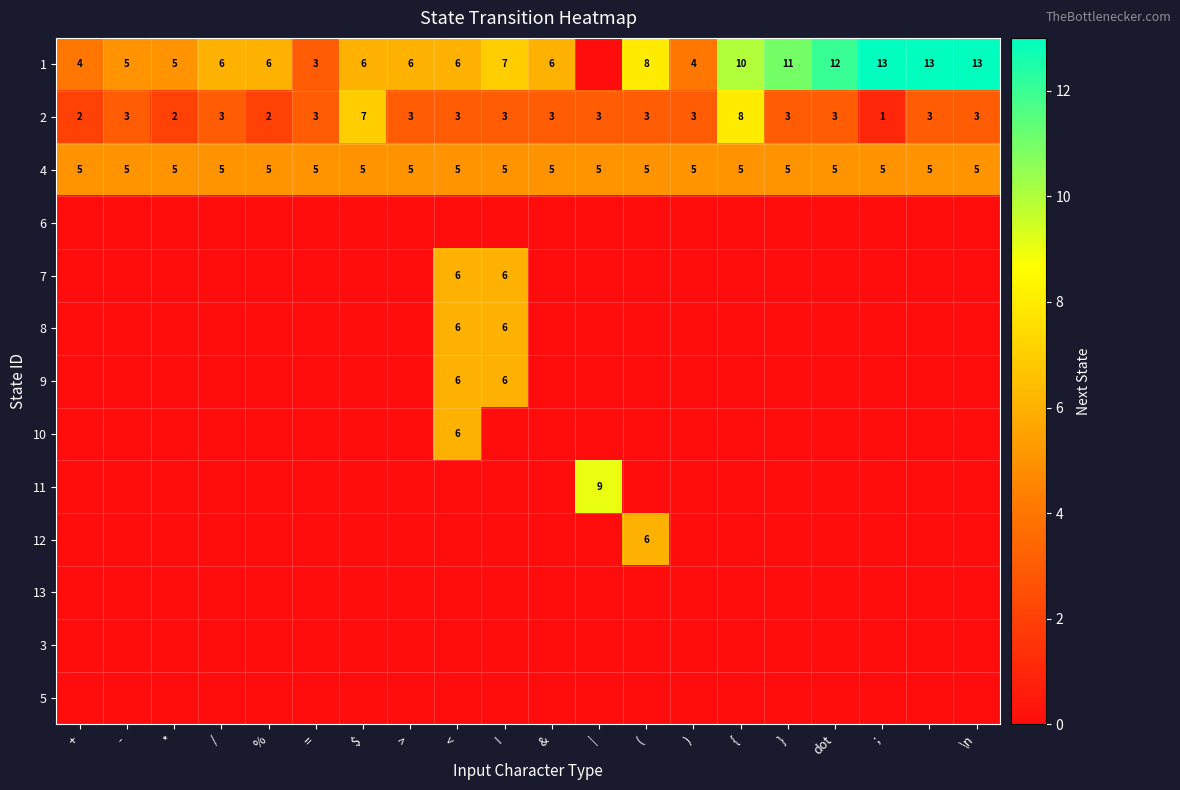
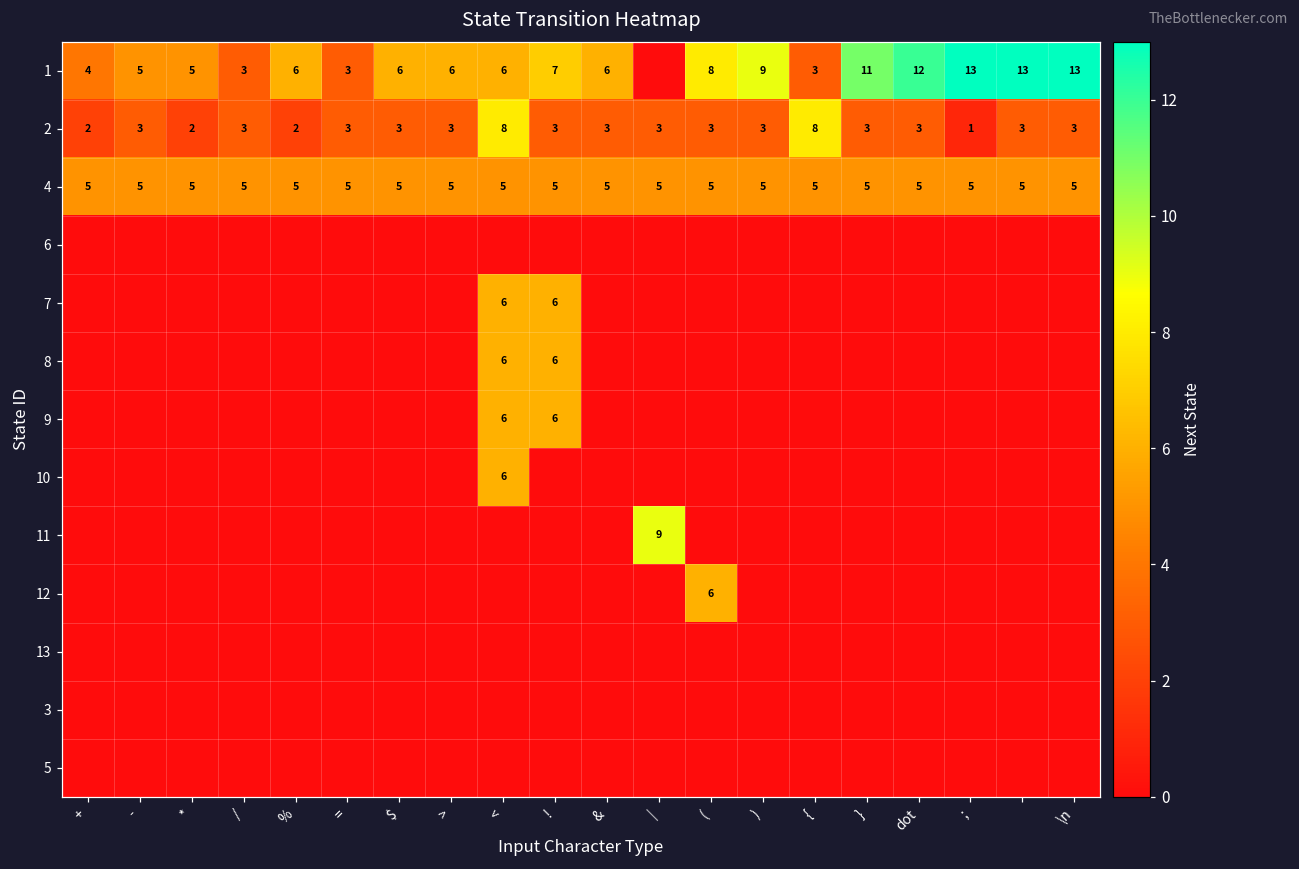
  {
    "1": {
      "+": 4,
      "-": 5,
      "*": 5,
-     "/": 6,
+     "/": 3,
      "%": 6,
      "=": 3,
      "$": 6,
      ">": 6,
      "<": 6,
      "!": 7,
      "&": 6,
      "(": 8,
-     ")": 4,
-     "{": 10,
+     ")": 9,
+     "{": 3,
      "}": 11,
      "dot": 12,
      ";": 13,
      "\\n": 13
    },
    "2": {
      "+": 2,
      "-": 3,
      "*": 2,
      "/": 3,
      "%": 2,
      "=": 3,
-     "$": 7,
+     "$": 3,
      ">": 3,
-     "<": 3,
+     "<": 8,
      "!": 3,
      "&": 3,
      "|": 3,
      "(": 3,
      ")": 3,
      "{": 8,
      "}": 3,
      "dot": 3,
      ";": 1,
      "\\n": 3
    },
    "4": {
      "+": 5,
      "-": 5,
      "*": 5,
      "/": 5,
      "%": 5,
      "=": 5,
      "$": 5,
      ">": 5,
      "<": 5,
      "!": 5,
      "&": 5,
      "|": 5,
      "(": 5,
      ")": 5,
      "{": 5,
      "}": 5,
      "dot": 5,
      ";": 5,
      "\\n": 5
    },
    "7": {
      "<": 6,
      "!": 6
    },
    "8": {
      "<": 6,
      "!": 6
    },
    "9": {
      "<": 6,
      "!": 6
    },
    "10": {
      "<": 6
    },
    "11": {
      "|": 9
    },
    "12": {
      "(": 6
    }
  }
